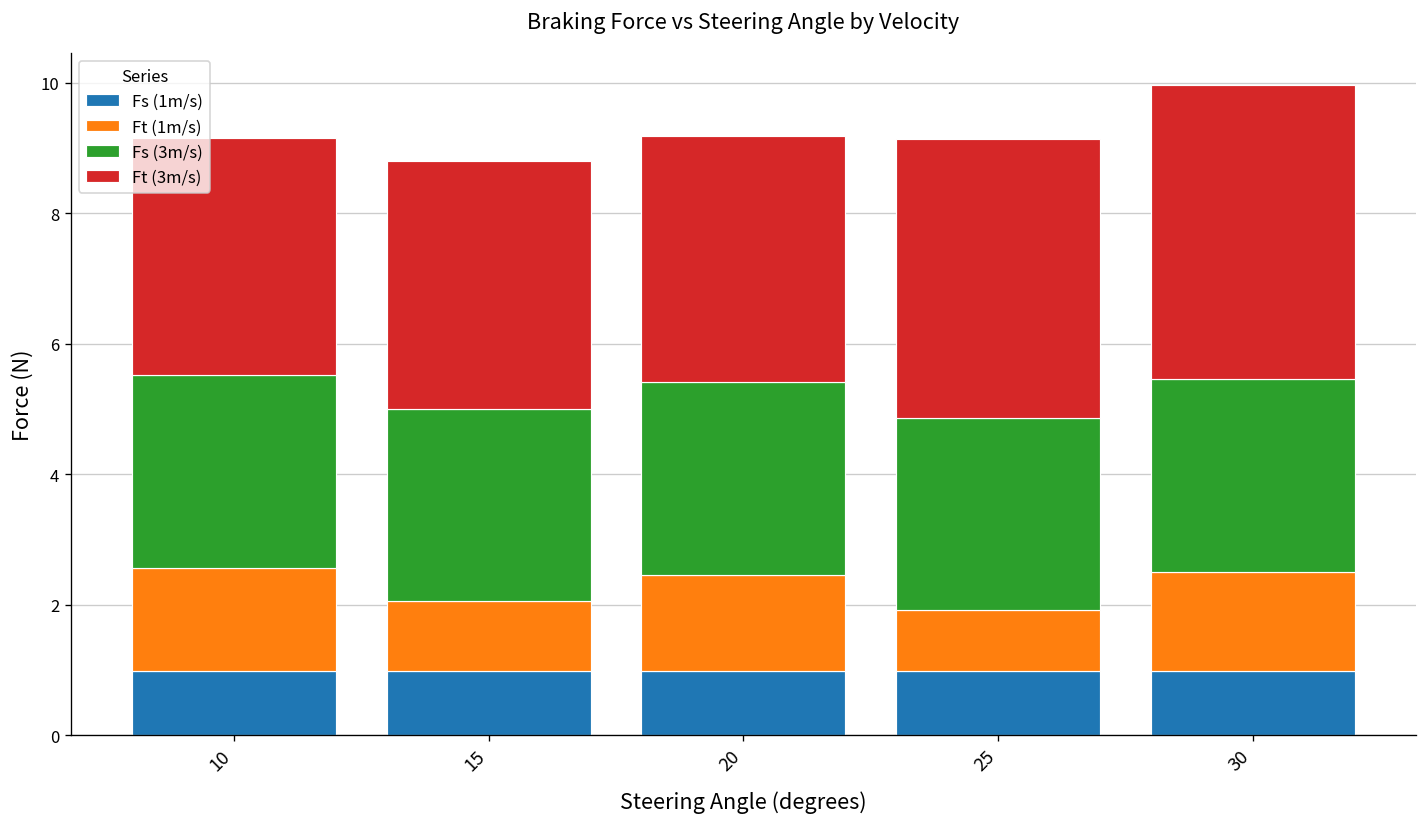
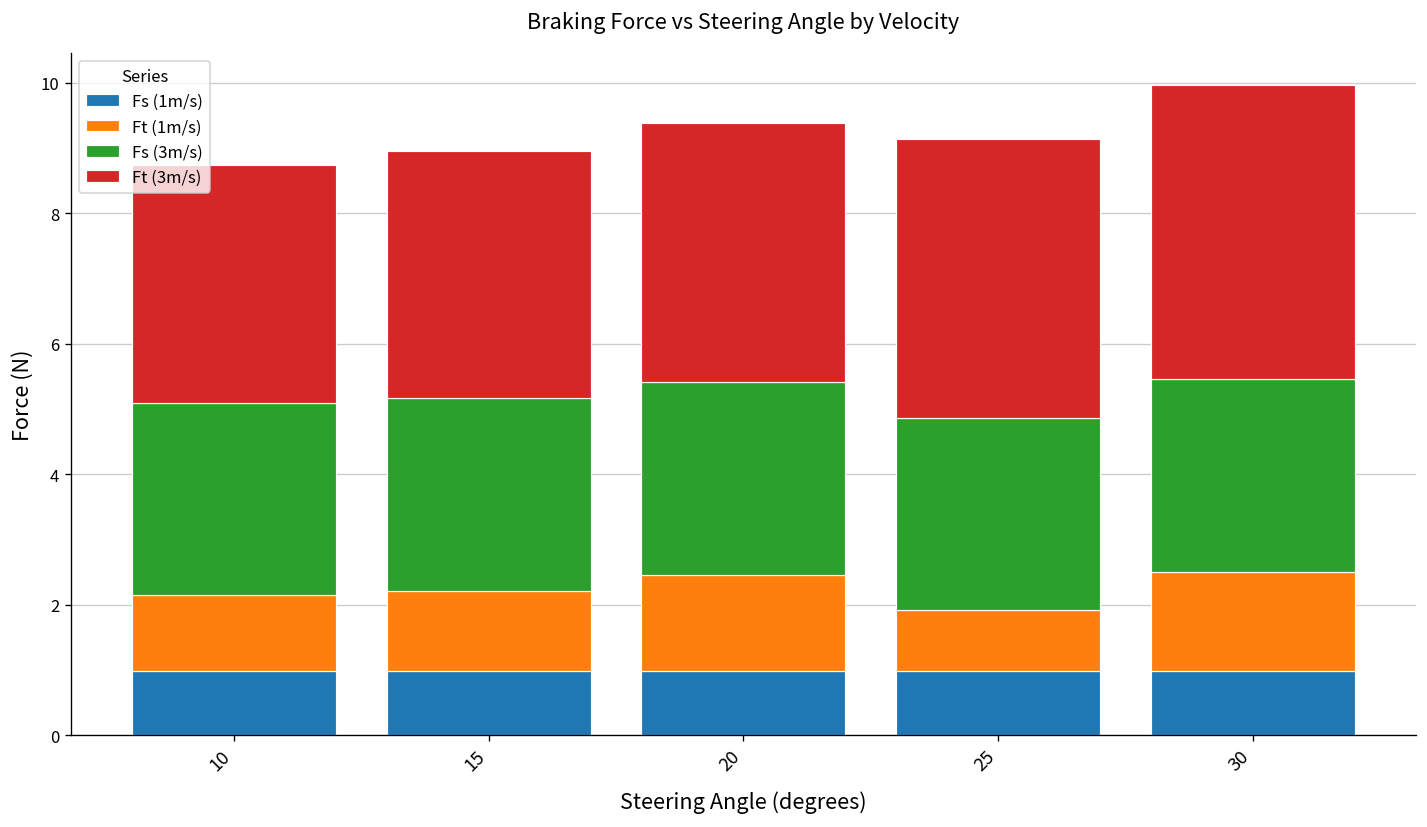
  {
    "Fs (1m/s)": {
      "10": 1.0,
      "15": 1.0,
      "20": 1.0,
      "25": 1.0,
      "30": 1.0
    },
    "Ft (1m/s)": {
-     "10": 1.6,
-     "15": 1.1,
+     "10": 1.2,
+     "15": 1.2,
      "20": 1.5,
      "25": 0.9,
      "30": 1.5
    },
    "Fs (3m/s)": {
      "10": 3.0,
      "15": 3.0,
      "20": 3.0,
      "25": 3.0,
      "30": 3.0
    },
    "Ft (3m/s)": {
      "10": 3.6,
      "15": 3.8,
-     "20": 3.8,
+     "20": 4.0,
      "25": 4.3,
      "30": 4.5
    }
  }
